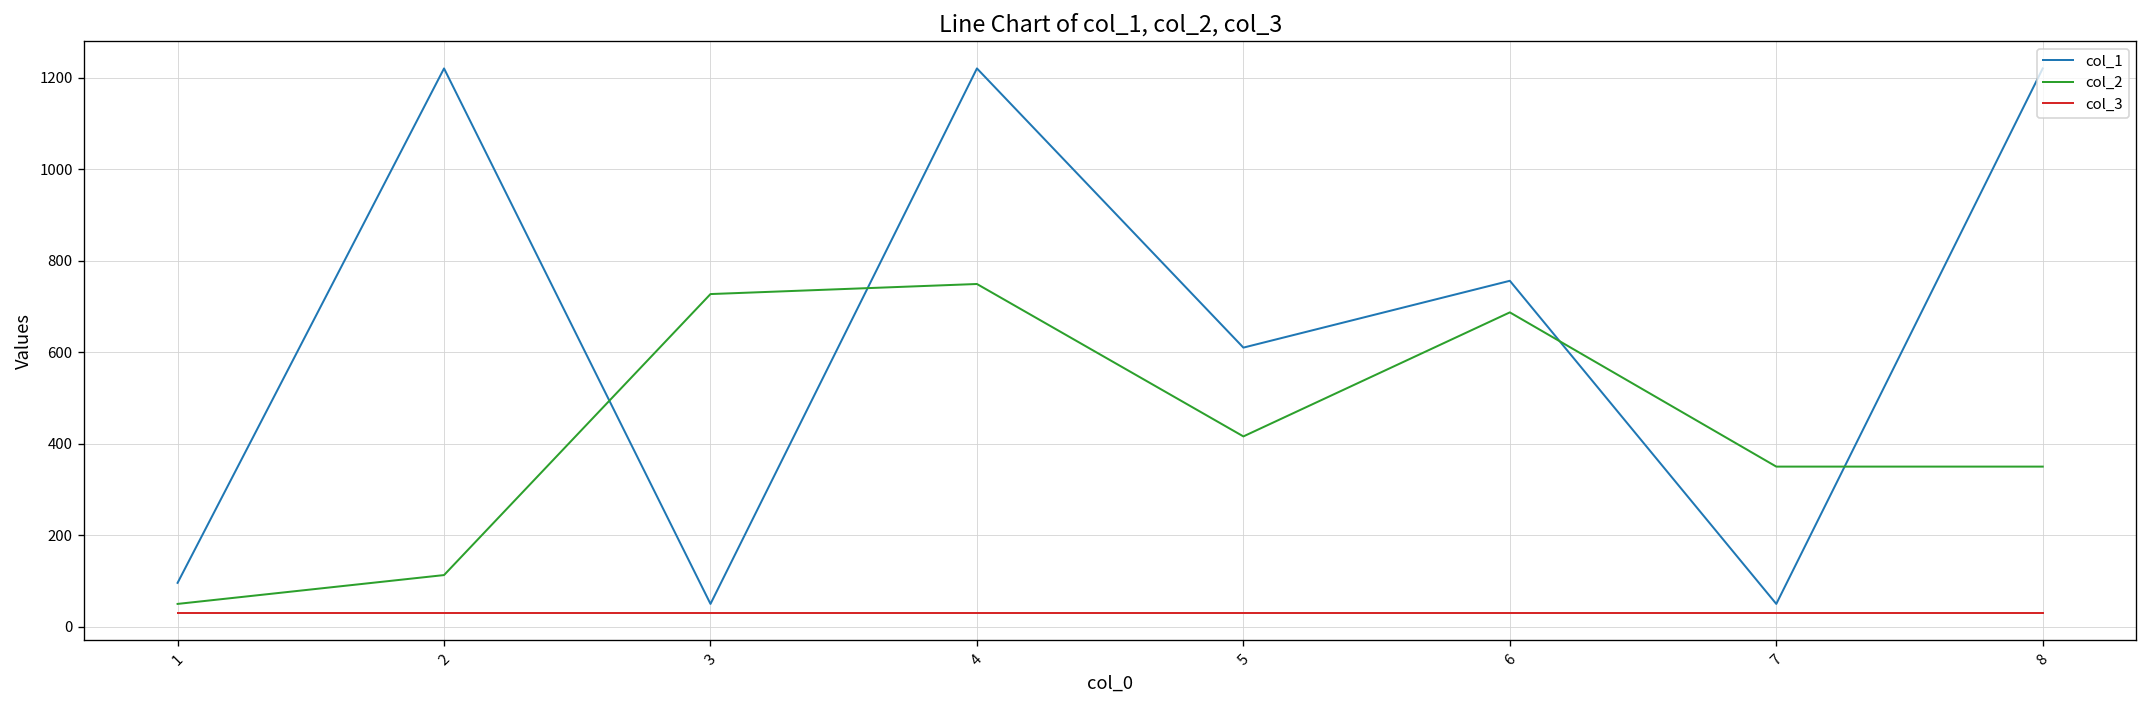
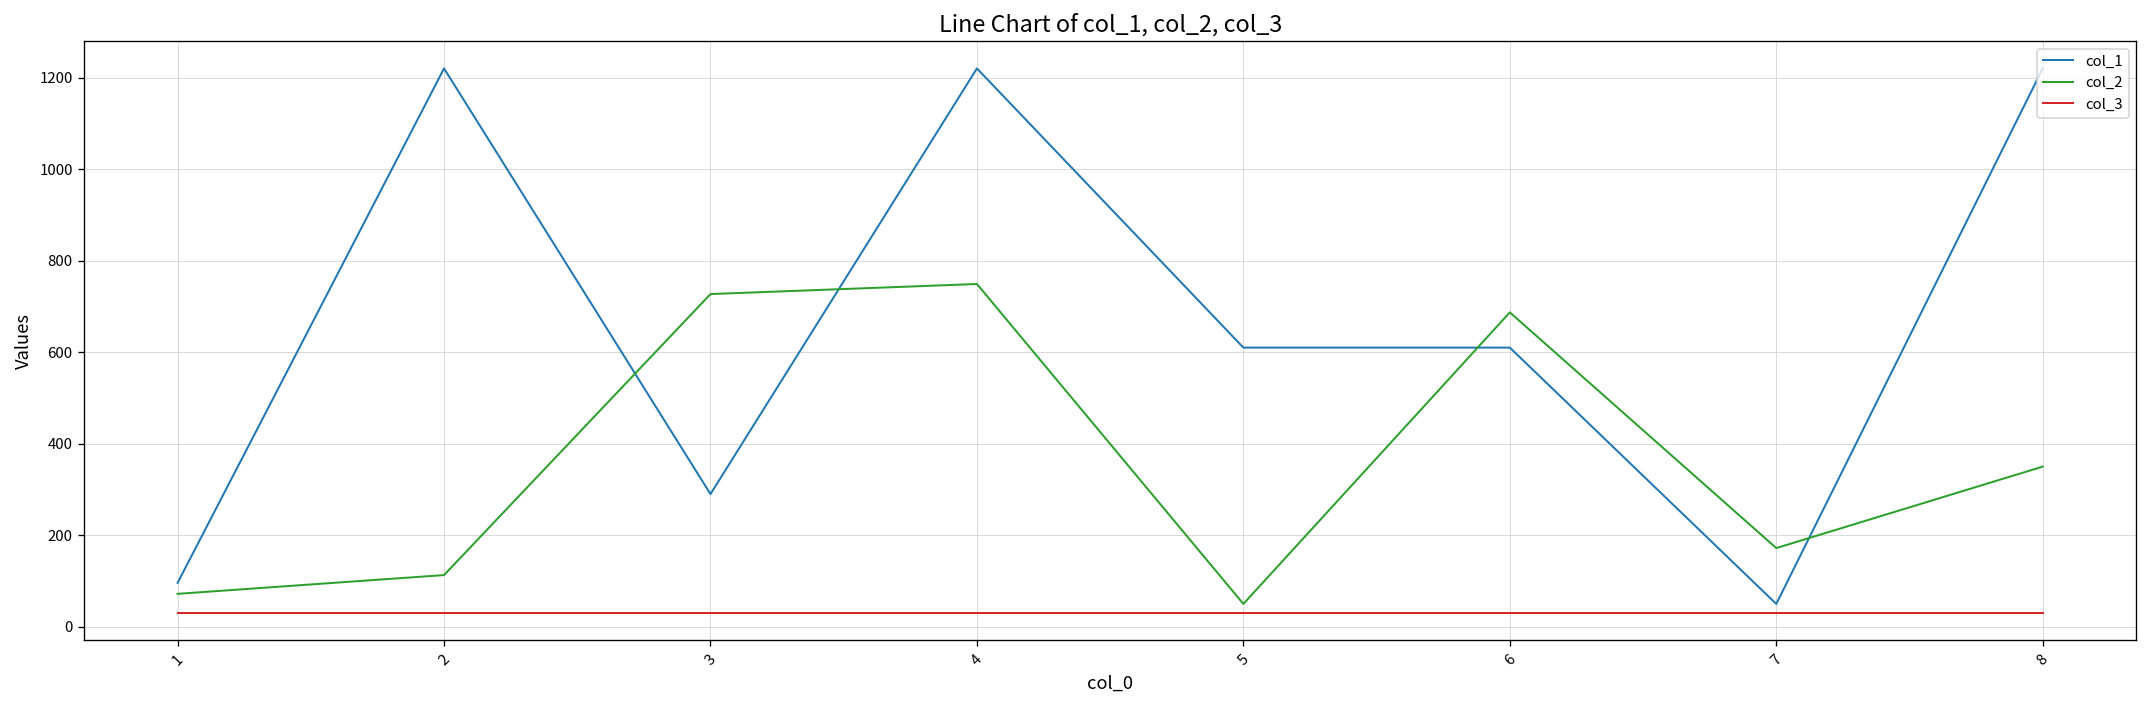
  {
    "col_1": {
      "1": 100,
      "2": 1220,
-     "3": 50,
+     "3": 290,
      "4": 1220,
      "5": 610,
-     "6": 760,
+     "6": 610,
      "7": 50
    },
    "col_2": {
-     "1": 50,
+     "1": 70,
      "2": 110,
      "3": 730,
      "4": 750,
-     "5": 420,
+     "5": 50,
      "6": 690,
-     "7": 350,
+     "7": 170,
      "8": 350
    },
    "col_3": {
      "1": 30,
      "2": 30,
      "3": 30,
      "4": 30,
      "5": 30,
      "6": 30,
      "7": 30,
      "8": 30
    }
  }
